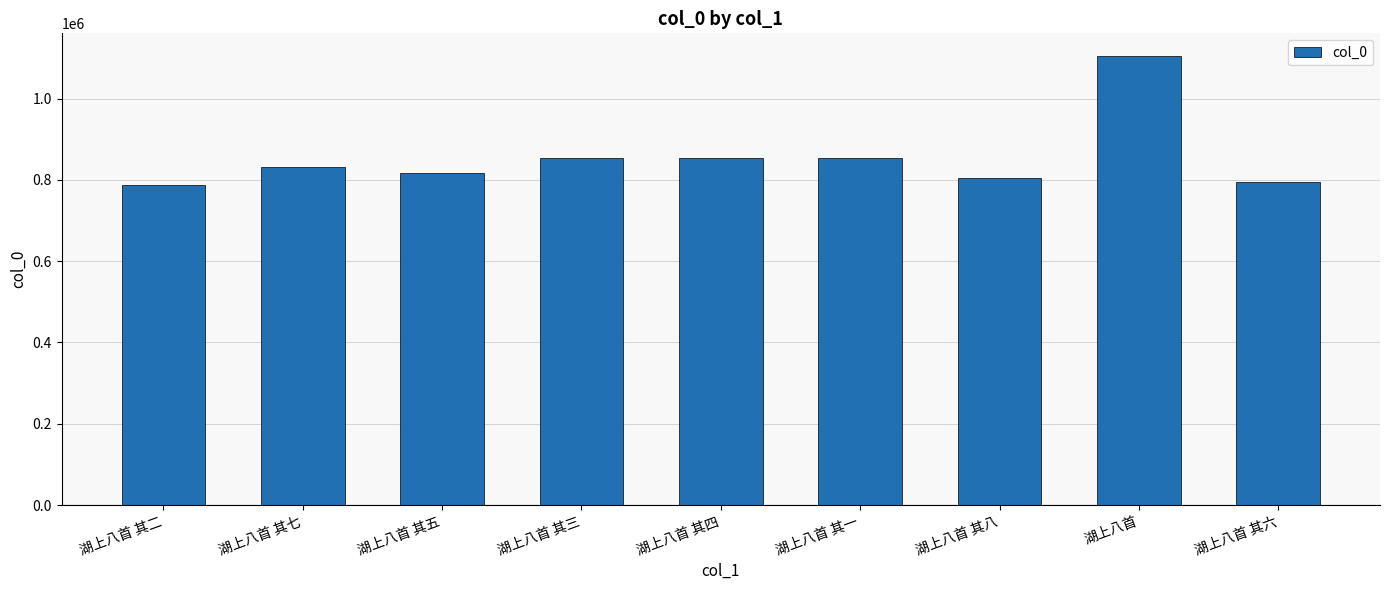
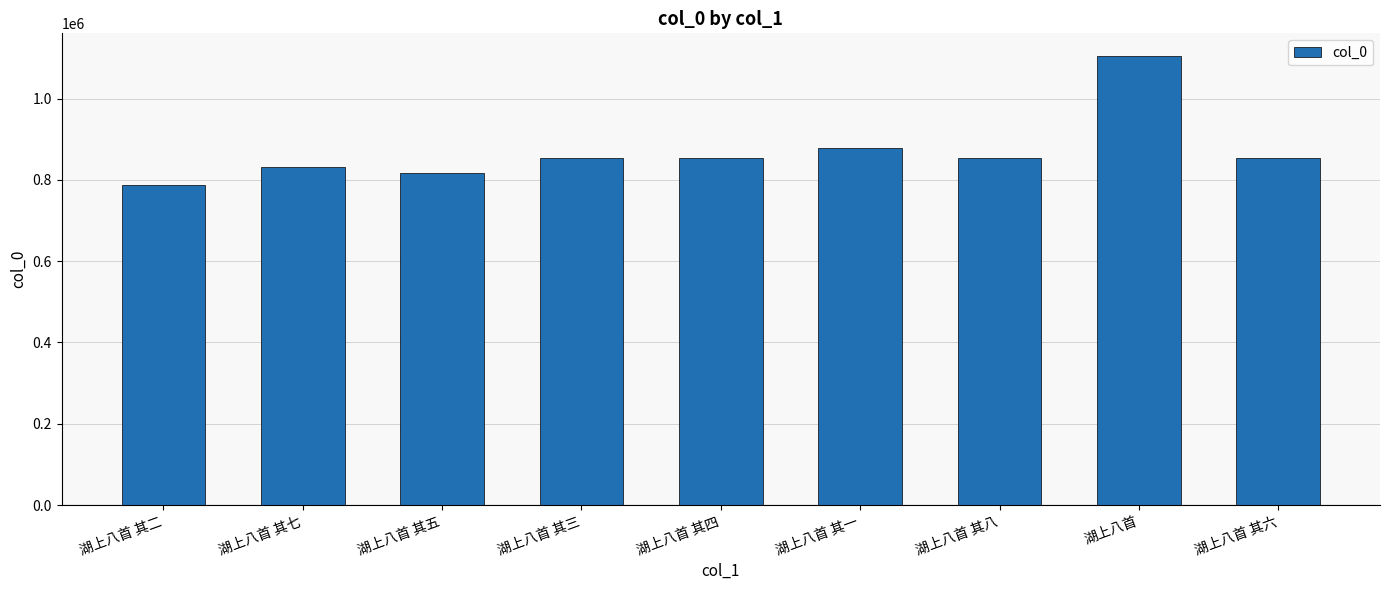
  {
    "湖上八首 其二": 790000,
    "湖上八首 其七": 830000,
    "湖上八首 其五": 820000,
    "湖上八首 其三": 850000,
    "湖上八首 其四": 850000,
-   "湖上八首 其一": 850000,
-   "湖上八首 其八": 800000,
+   "湖上八首 其一": 880000,
+   "湖上八首 其八": 850000,
    "湖上八首": 1110000,
-   "湖上八首 其六": 790000
+   "湖上八首 其六": 850000
  }
